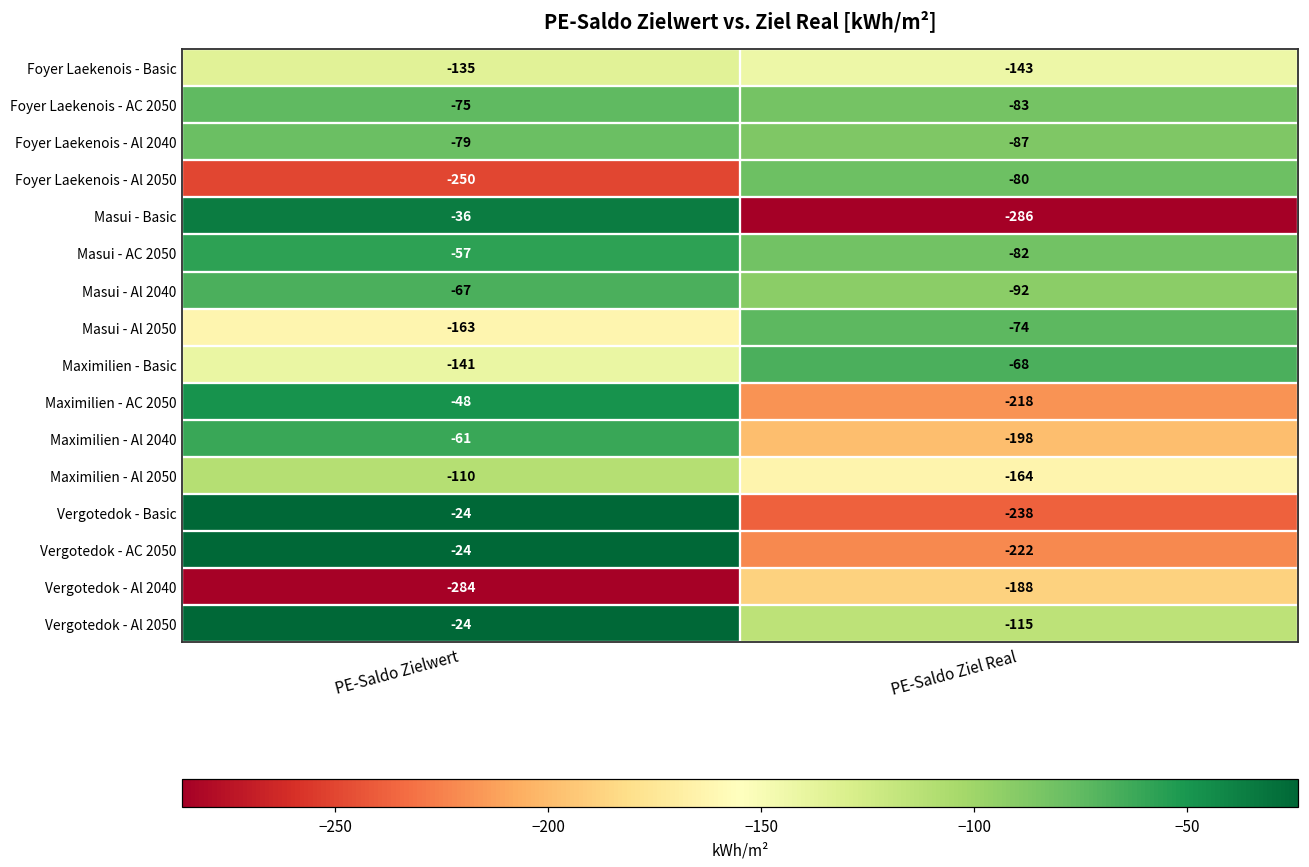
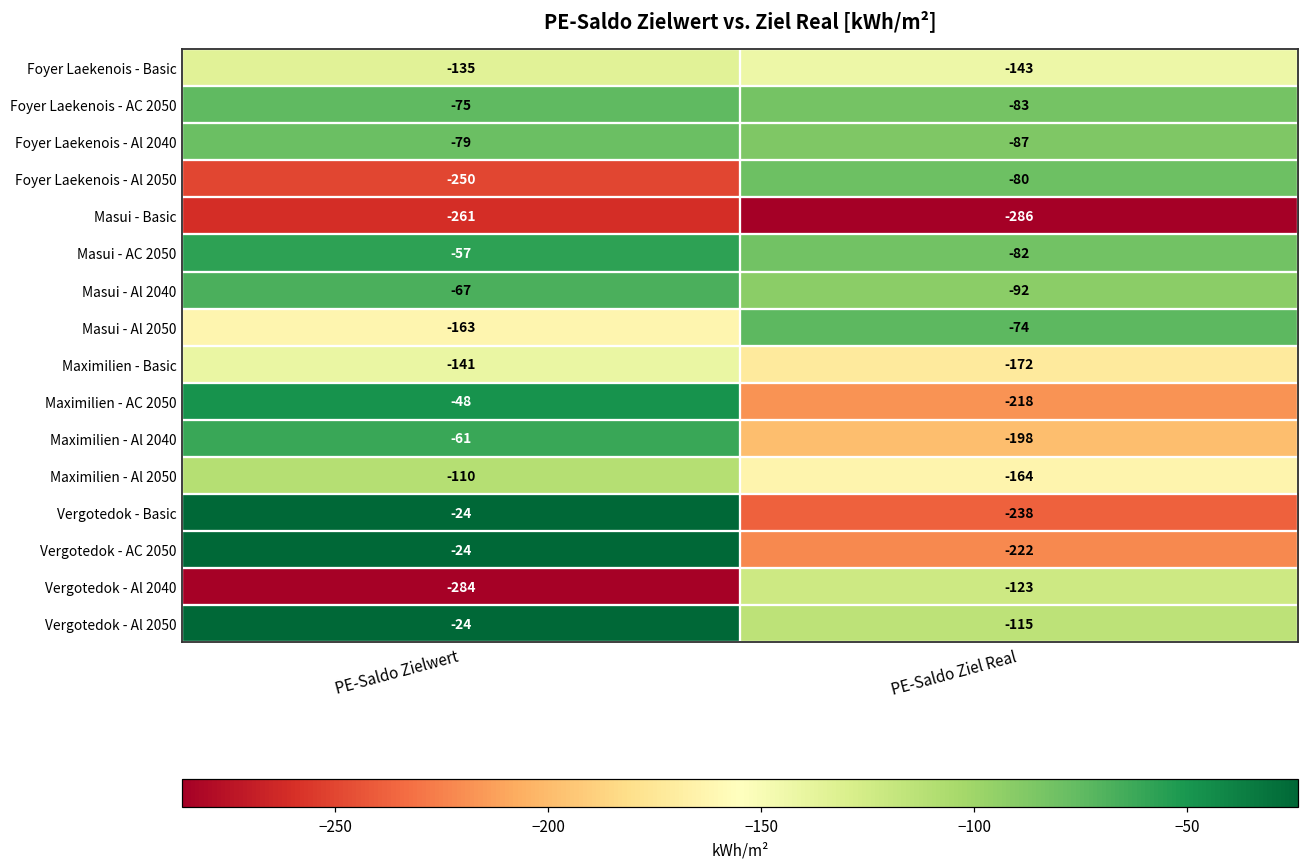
  {
    "Foyer Laekenois - Basic": {
      "PE-Saldo Zielwert": -135,
      "PE-Saldo Ziel Real": -143
    },
    "Foyer Laekenois - AC 2050": {
      "PE-Saldo Zielwert": -75,
      "PE-Saldo Ziel Real": -83
    },
    "Foyer Laekenois - Al 2040": {
      "PE-Saldo Zielwert": -79,
      "PE-Saldo Ziel Real": -87
    },
    "Foyer Laekenois - Al 2050": {
      "PE-Saldo Zielwert": -250,
      "PE-Saldo Ziel Real": -80
    },
    "Masui - Basic": {
-     "PE-Saldo Zielwert": -36,
+     "PE-Saldo Zielwert": -261,
      "PE-Saldo Ziel Real": -286
    },
    "Masui - AC 2050": {
      "PE-Saldo Zielwert": -57,
      "PE-Saldo Ziel Real": -82
    },
    "Masui - Al 2040": {
      "PE-Saldo Zielwert": -67,
      "PE-Saldo Ziel Real": -92
    },
    "Masui - Al 2050": {
      "PE-Saldo Zielwert": -163,
      "PE-Saldo Ziel Real": -74
    },
    "Maximilien - Basic": {
      "PE-Saldo Zielwert": -141,
-     "PE-Saldo Ziel Real": -68
+     "PE-Saldo Ziel Real": -172
    },
    "Maximilien - AC 2050": {
      "PE-Saldo Zielwert": -48,
      "PE-Saldo Ziel Real": -218
    },
    "Maximilien - Al 2040": {
      "PE-Saldo Zielwert": -61,
      "PE-Saldo Ziel Real": -198
    },
    "Maximilien - Al 2050": {
      "PE-Saldo Zielwert": -110,
      "PE-Saldo Ziel Real": -164
    },
    "Vergotedok - Basic": {
      "PE-Saldo Zielwert": -24,
      "PE-Saldo Ziel Real": -238
    },
    "Vergotedok - AC 2050": {
      "PE-Saldo Zielwert": -24,
      "PE-Saldo Ziel Real": -222
    },
    "Vergotedok - Al 2040": {
      "PE-Saldo Zielwert": -284,
-     "PE-Saldo Ziel Real": -188
+     "PE-Saldo Ziel Real": -123
    },
    "Vergotedok - Al 2050": {
      "PE-Saldo Zielwert": -24,
      "PE-Saldo Ziel Real": -115
    }
  }
